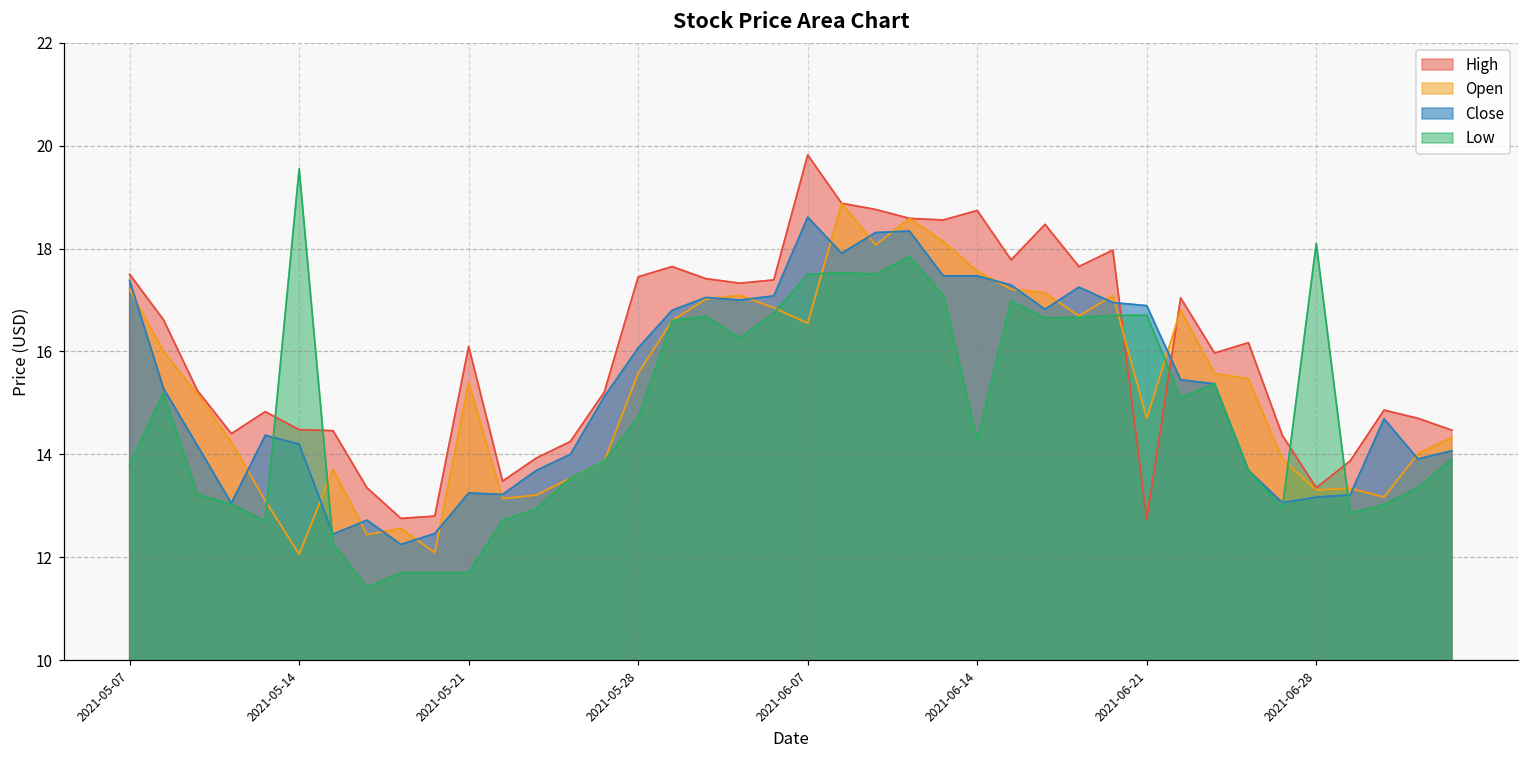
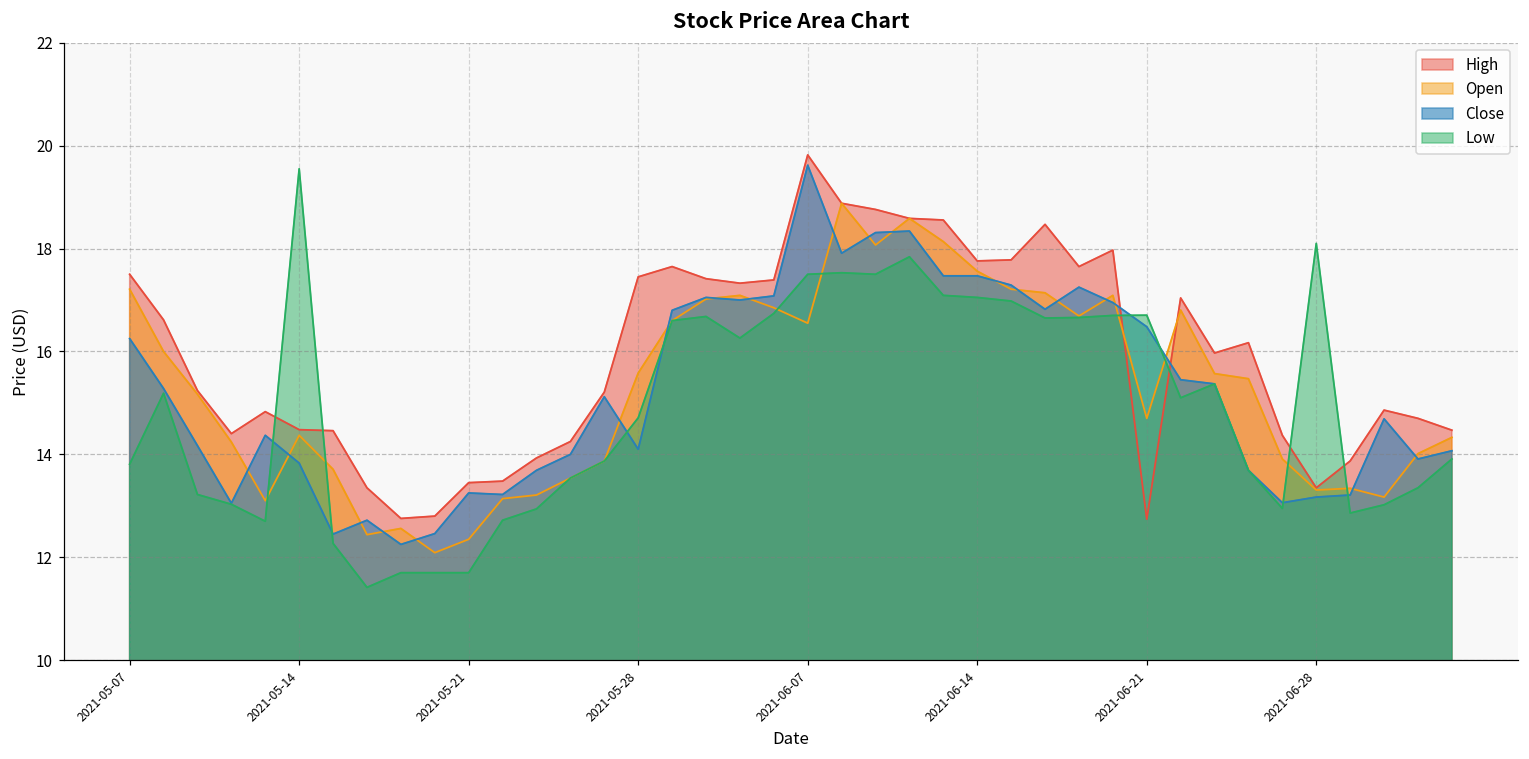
  {
    "High": {
      "2021-05-07": 17.5,
      "2021-05-14": 14.5,
-     "2021-05-21": 16.1,
+     "2021-05-21": 13.5,
      "2021-05-28": 17.5,
      "2021-06-07": 19.8,
-     "2021-06-14": 18.7,
+     "2021-06-14": 17.8,
      "2021-06-21": 12.7
    },
    "Open": {
      "2021-05-07": 17.2,
-     "2021-05-14": 12.1,
-     "2021-05-21": 15.4,
+     "2021-05-14": 14.4,
+     "2021-05-21": 12.4,
      "2021-05-28": 15.6,
      "2021-06-07": 16.6,
      "2021-06-14": 17.6,
      "2021-06-21": 14.7
    },
    "Close": {
-     "2021-05-07": 17.4,
-     "2021-05-14": 14.2,
+     "2021-05-07": 16.3,
+     "2021-05-14": 13.8,
      "2021-05-21": 13.3,
-     "2021-05-28": 16.1,
-     "2021-06-07": 18.6,
+     "2021-05-28": 14.1,
+     "2021-06-07": 19.6,
      "2021-06-14": 17.5,
-     "2021-06-21": 16.9,
+     "2021-06-21": 16.5,
      "2021-06-28": 13.2
    },
    "Low": {
      "2021-05-07": 13.8,
      "2021-05-14": 19.6,
      "2021-05-21": 11.7,
      "2021-05-28": 14.7,
      "2021-06-07": 17.5,
-     "2021-06-14": 14.3,
+     "2021-06-14": 17.1,
      "2021-06-21": 16.7,
      "2021-06-28": 18.1
    }
  }
